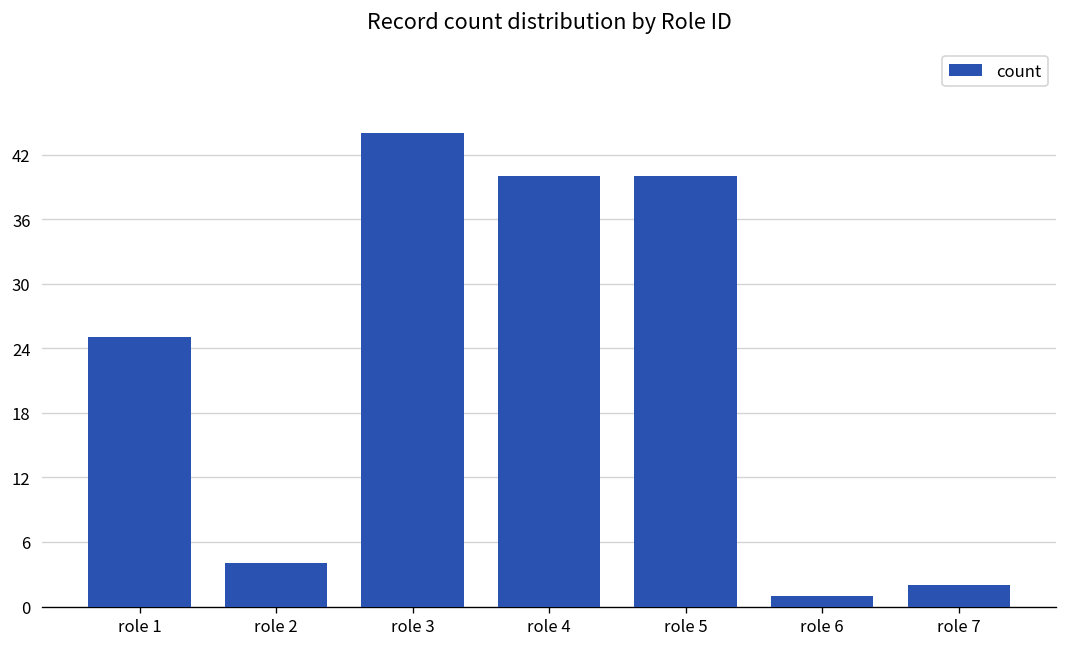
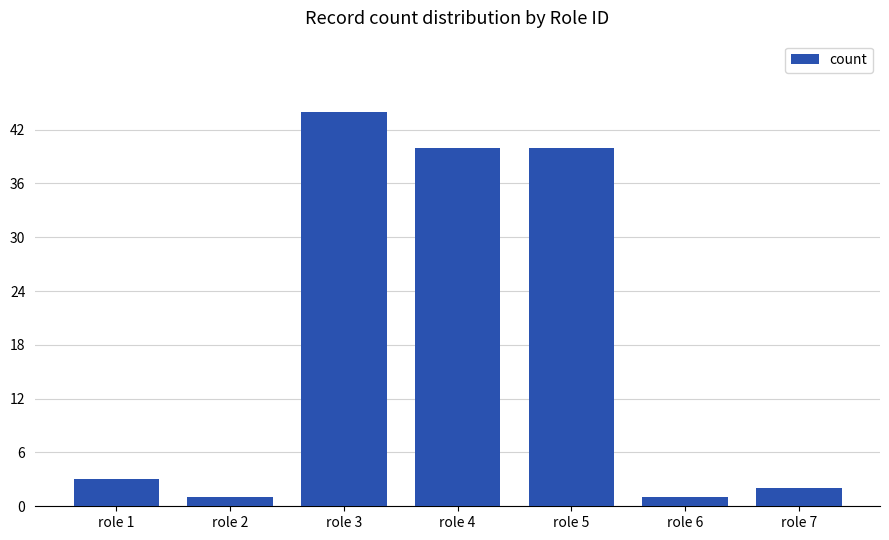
  {
-   "role 1": 25,
-   "role 2": 4,
+   "role 1": 3,
+   "role 2": 1,
    "role 3": 44,
    "role 4": 40,
    "role 5": 40,
    "role 6": 1,
    "role 7": 2
  }
